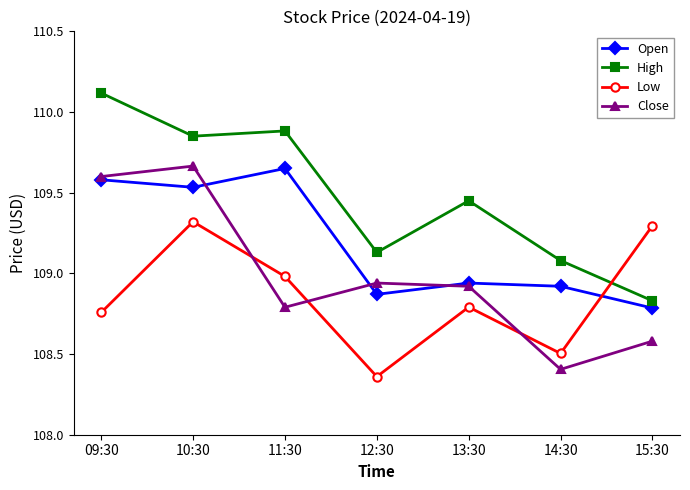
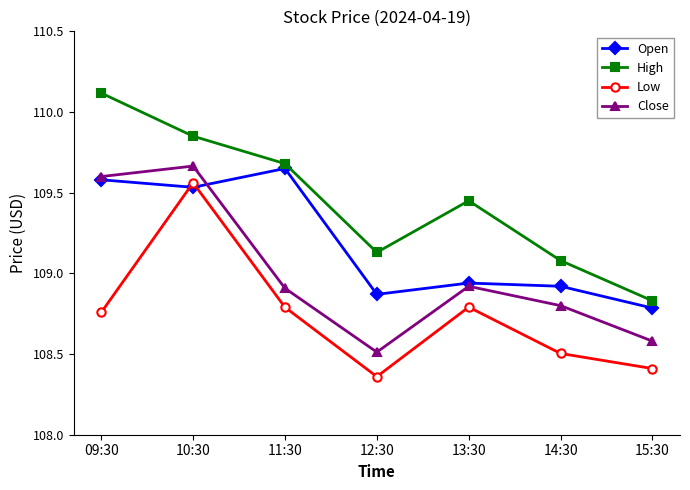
  {
    "Open": {
      "09:30": 109.58,
      "10:30": 109.53,
      "11:30": 109.65,
      "12:30": 108.87,
      "13:30": 108.94,
      "14:30": 108.92,
      "15:30": 108.79
    },
    "High": {
      "09:30": 110.12,
      "10:30": 109.85,
-     "11:30": 109.88,
+     "11:30": 109.68,
      "12:30": 109.13,
      "13:30": 109.45,
      "14:30": 109.08,
      "15:30": 108.83
    },
    "Low": {
      "09:30": 108.76,
-     "10:30": 109.32,
-     "11:30": 108.98,
+     "10:30": 109.56,
+     "11:30": 108.79,
      "12:30": 108.36,
      "13:30": 108.79,
      "14:30": 108.50,
-     "15:30": 109.30
+     "15:30": 108.41
    },
    "Close": {
      "09:30": 109.60,
      "10:30": 109.67,
-     "11:30": 108.79,
-     "12:30": 108.94,
+     "11:30": 108.91,
+     "12:30": 108.51,
      "13:30": 108.92,
-     "14:30": 108.41,
+     "14:30": 108.80,
      "15:30": 108.58
    }
  }
